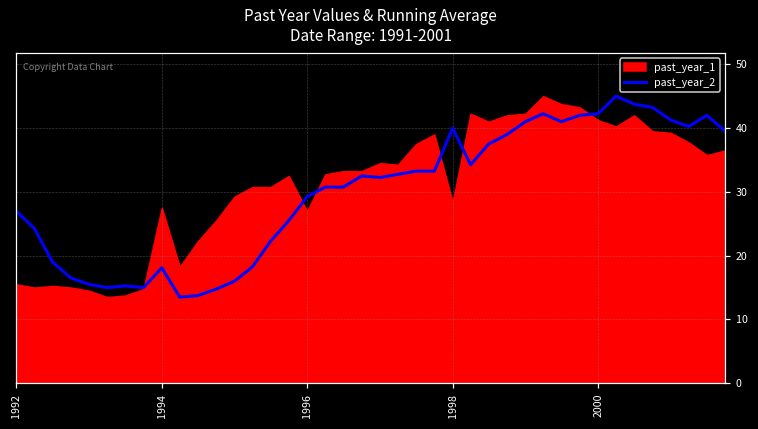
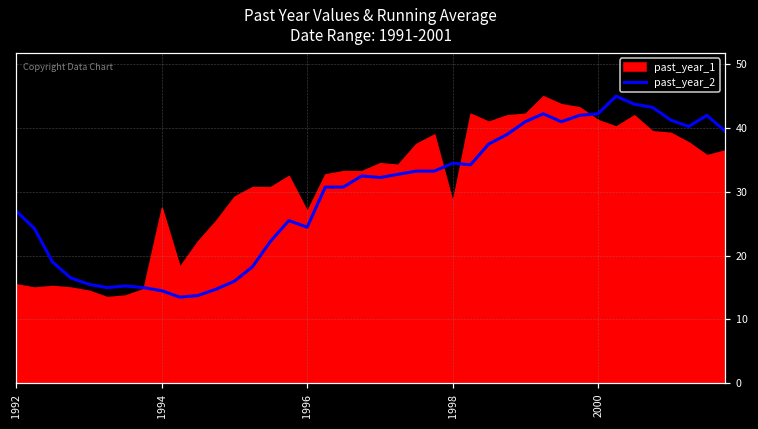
  {
    "past_year_2": {
      "1992": 27,
-     "1994": 18,
-     "1996": 29,
-     "1998": 40,
+     "1994": 15,
+     "1996": 24,
+     "1998": 35,
      "2000": 42
    },
    "past_year_1": {
      "1992": 16,
      "1994": 28,
      "1996": 27,
      "1998": 28,
      "2000": 41
    }
  }
